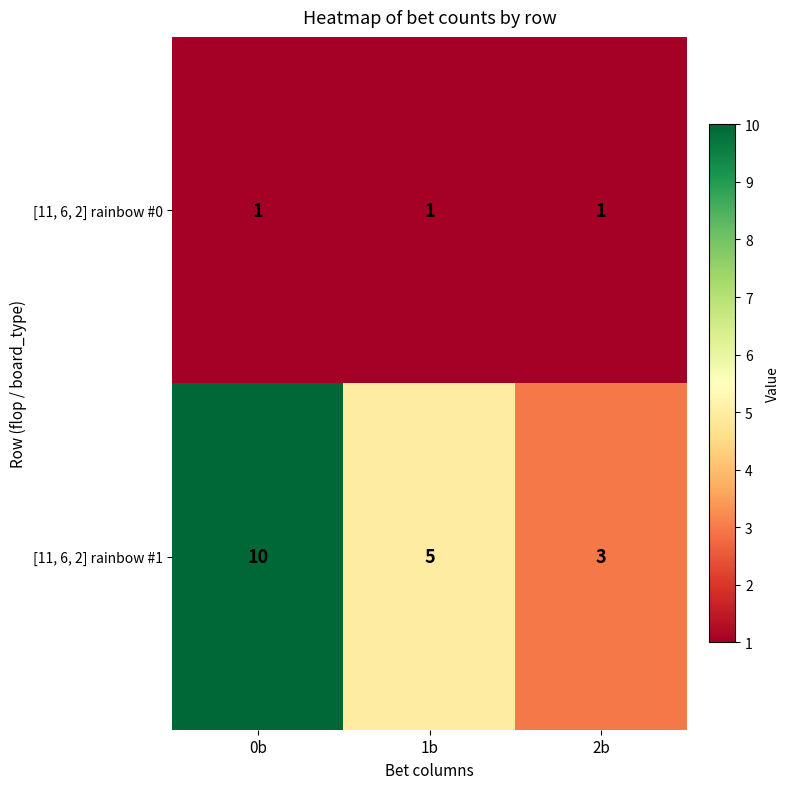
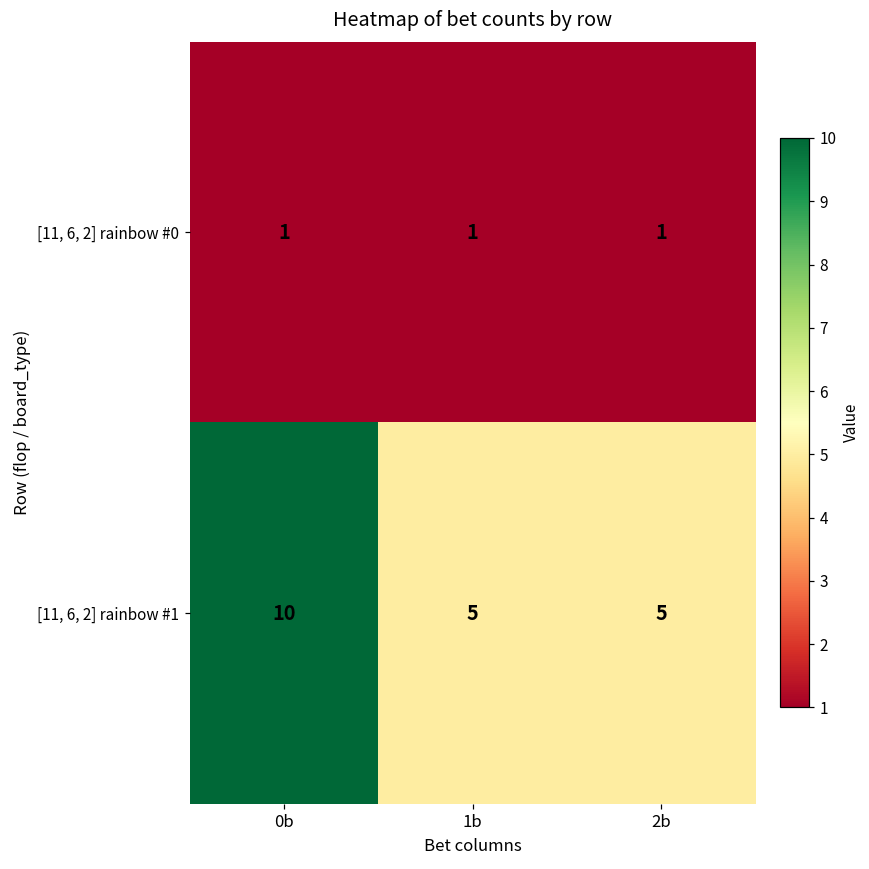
  {
    "[11, 6, 2] rainbow #0": {
      "0b": 1,
      "1b": 1,
      "2b": 1
    },
    "[11, 6, 2] rainbow #1": {
      "0b": 10,
      "1b": 5,
-     "2b": 3
+     "2b": 5
    }
  }
